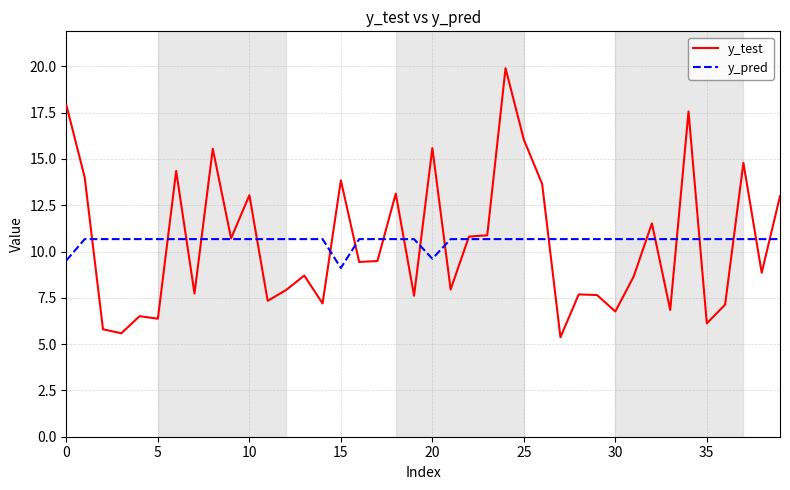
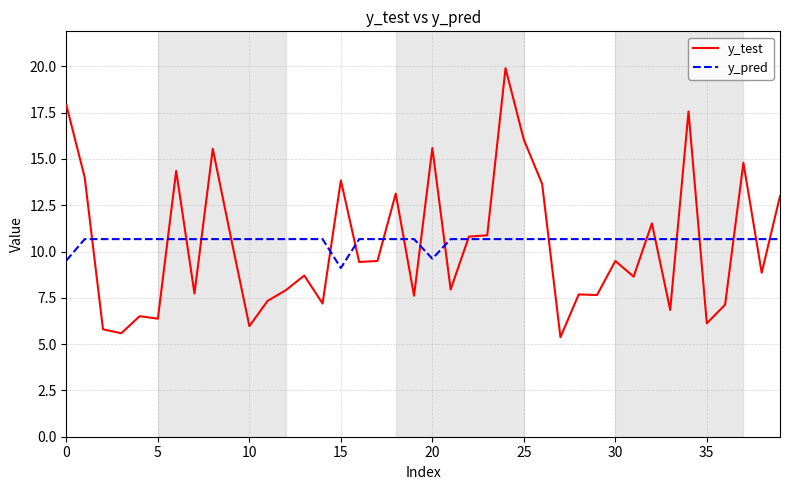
  {
    "y_test": {
      "0": 17.9,
      "5": 6.4,
-     "10": 13.0,
+     "10": 6.0,
      "15": 13.8,
      "20": 15.6,
      "25": 16.0,
-     "30": 6.8,
+     "30": 9.5,
      "35": 6.1
    },
    "y_pred": {
      "0": 9.5,
      "5": 10.7,
      "10": 10.7,
      "15": 9.1,
      "20": 9.6,
      "25": 10.7,
      "30": 10.7,
      "35": 10.7
    }
  }
